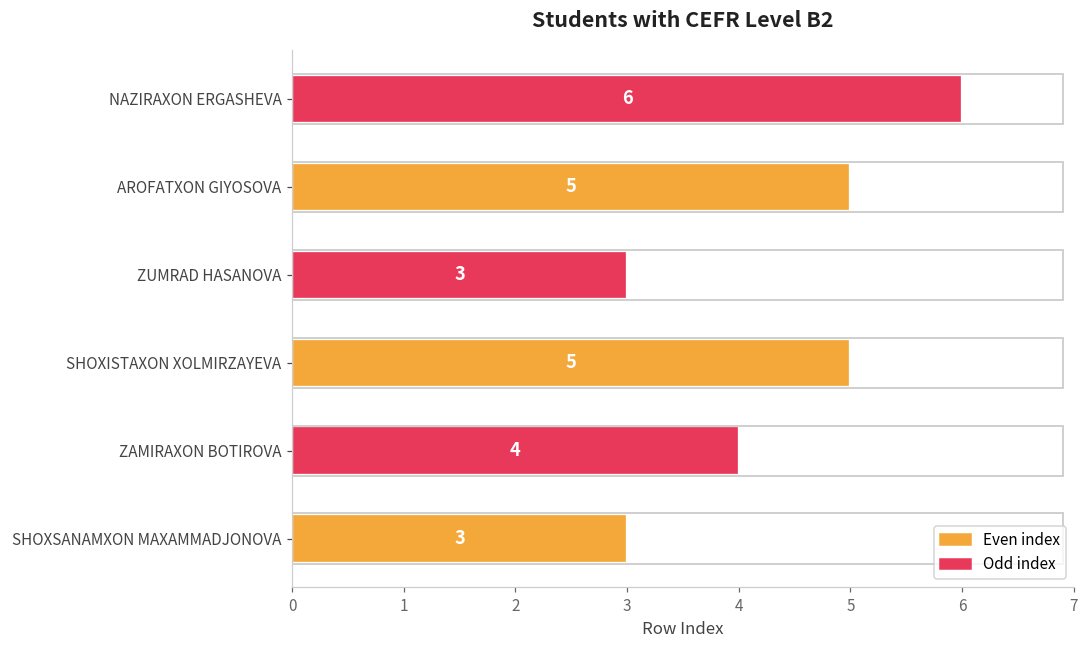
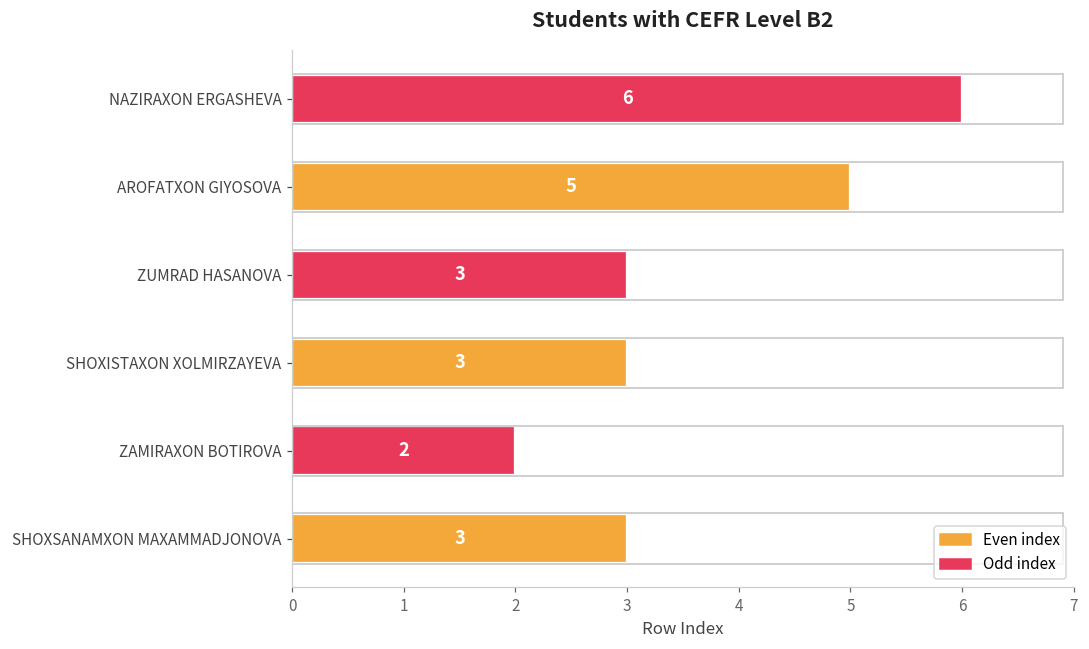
  {
    "NAZIRAXON ERGASHEVA": 6,
    "AROFATXON GIYOSOVA": 5,
    "ZUMRAD HASANOVA": 3,
-   "SHOXISTAXON XOLMIRZAYEVA": 5,
-   "ZAMIRAXON BOTIROVA": 4,
+   "SHOXISTAXON XOLMIRZAYEVA": 3,
+   "ZAMIRAXON BOTIROVA": 2,
    "SHOXSANAMXON MAXAMMADJONOVA": 3
  }
